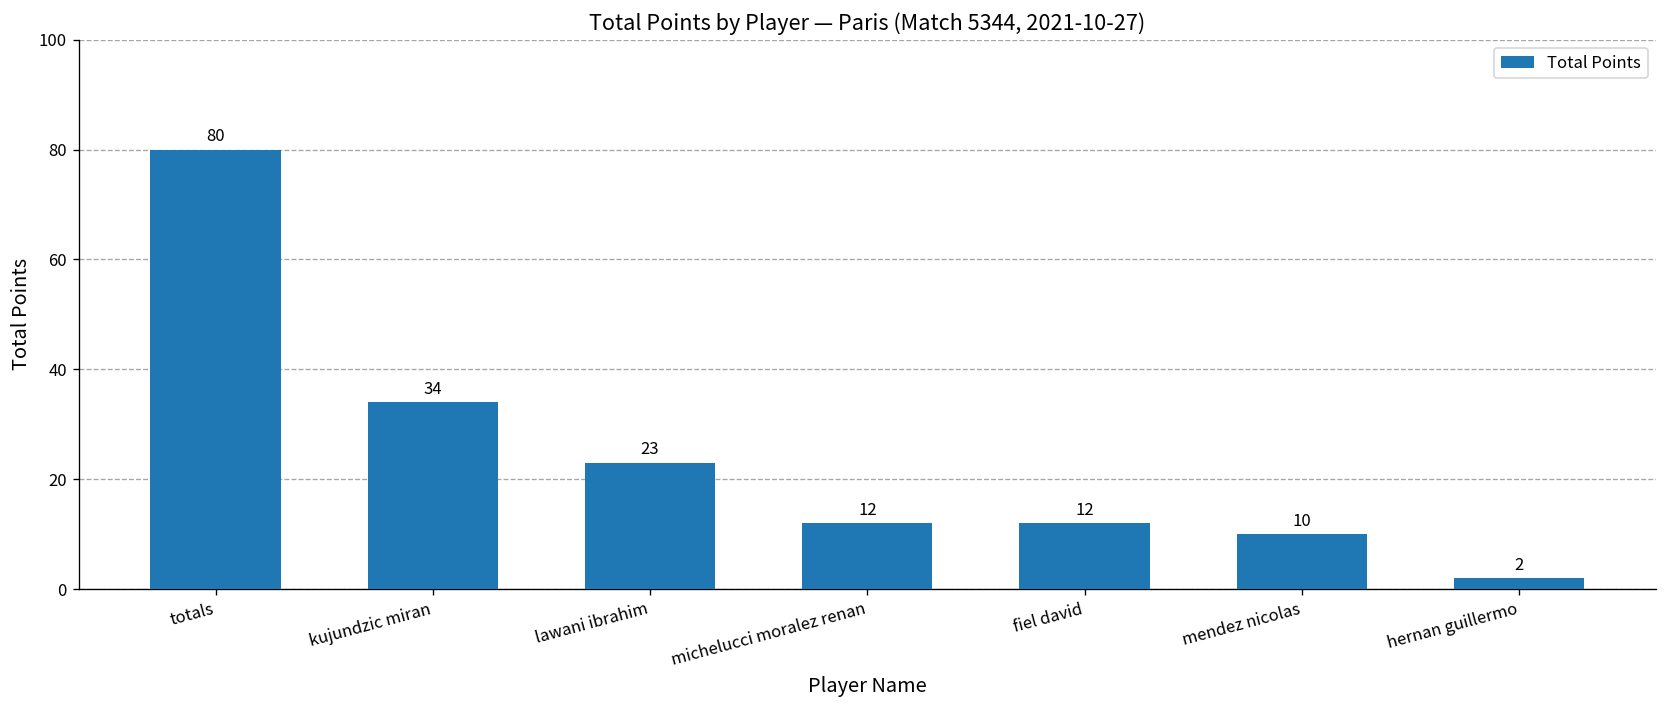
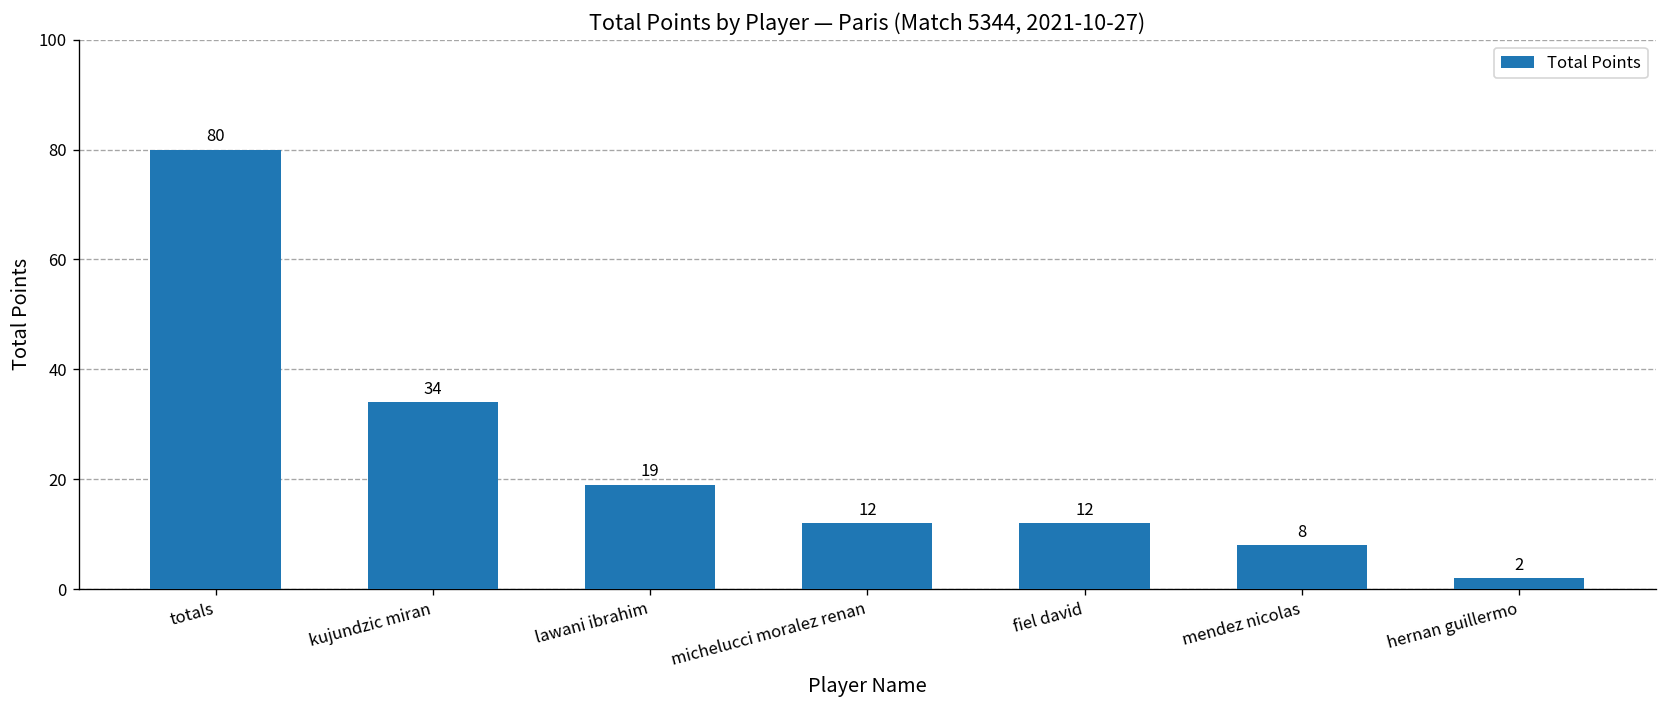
  {
    "totals": 80,
    "kujundzic miran": 34,
-   "lawani ibrahim": 23,
+   "lawani ibrahim": 19,
    "michelucci moralez renan": 12,
    "fiel david": 12,
-   "mendez nicolas": 10,
+   "mendez nicolas": 8,
    "hernan guillermo": 2
  }
